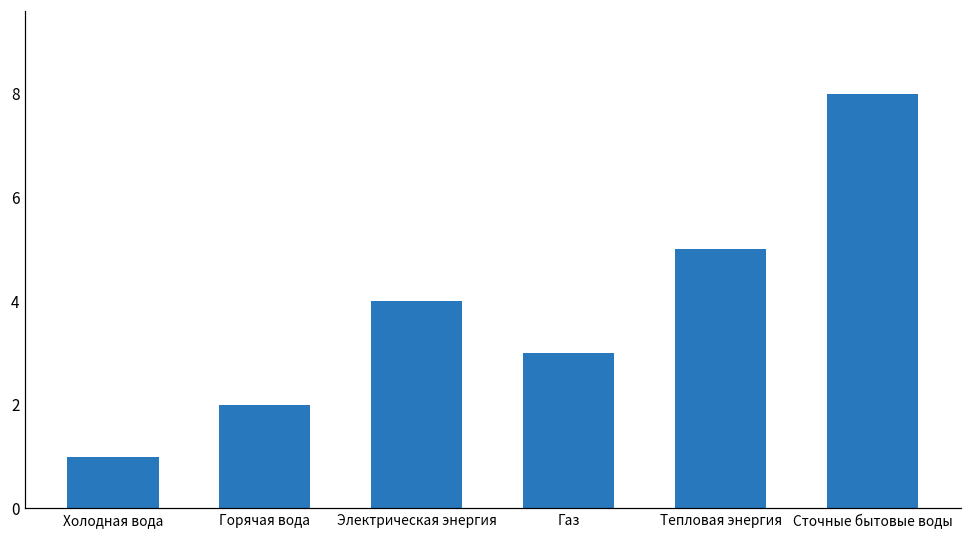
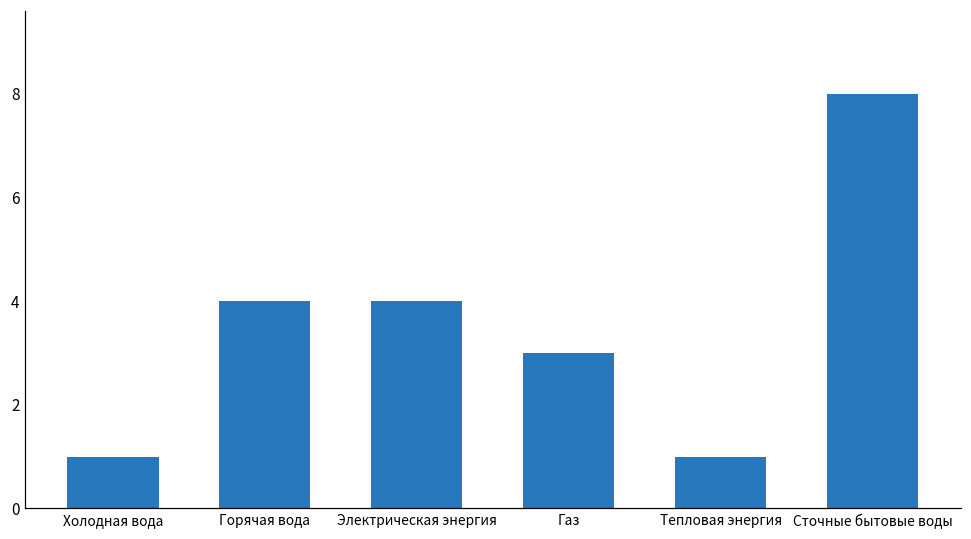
  {
    "Холодная вода": 1,
-   "Горячая вода": 2,
+   "Горячая вода": 4,
    "Электрическая энергия": 4,
    "Газ": 3,
-   "Тепловая энергия": 5,
+   "Тепловая энергия": 1,
    "Сточные бытовые воды": 8
  }
